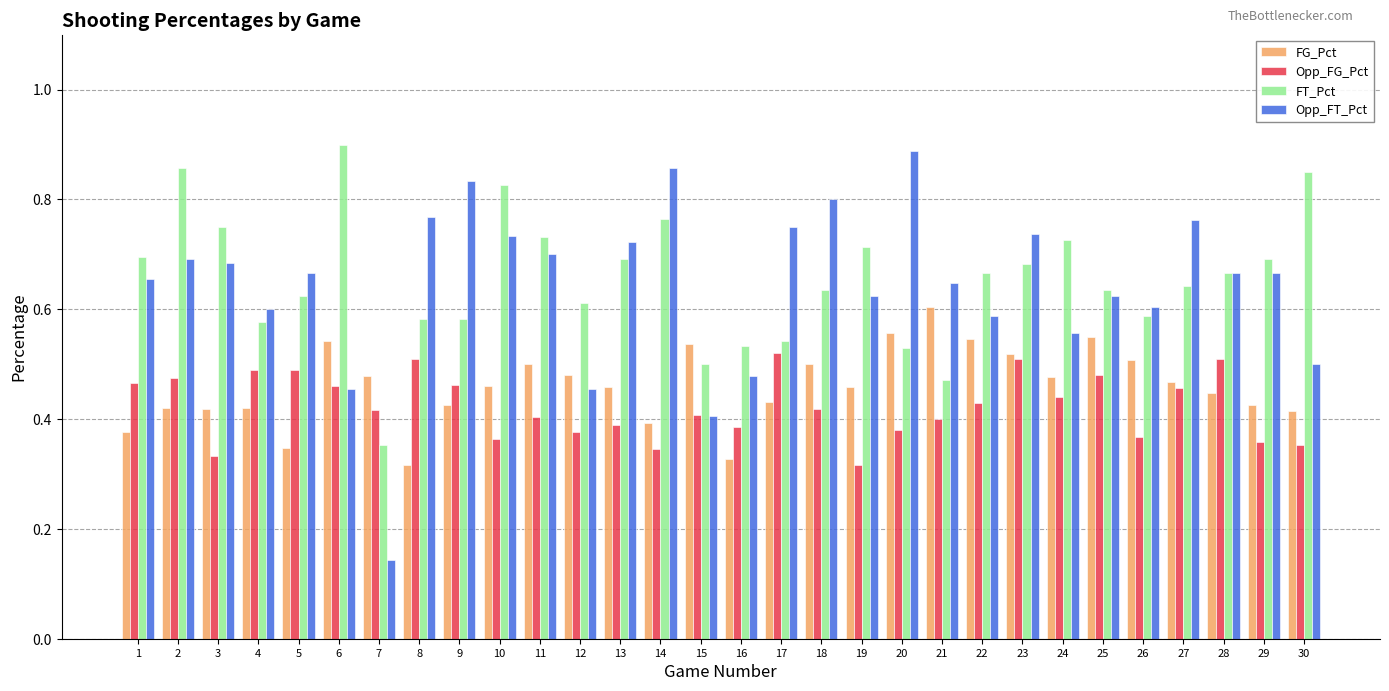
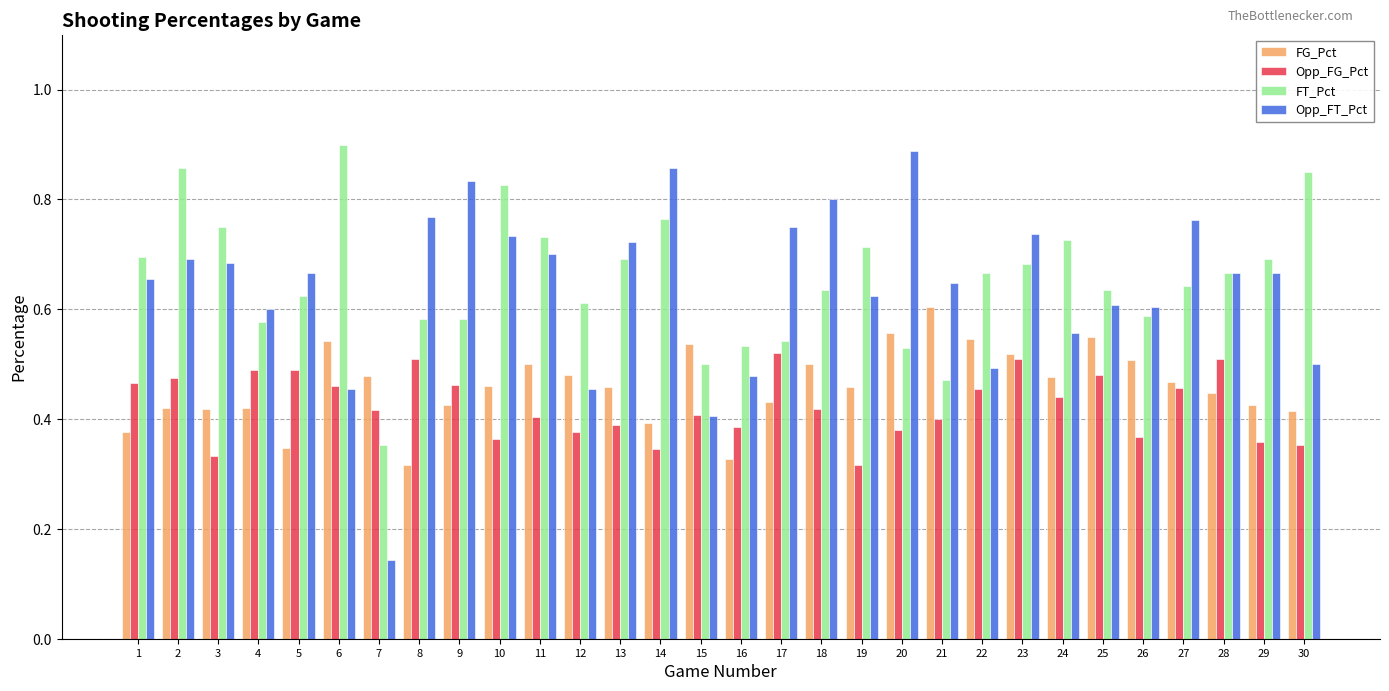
  {
    "FG_Pct": {
      "1": 0.38,
      "2": 0.42,
      "3": 0.42,
      "4": 0.42,
      "5": 0.35,
      "6": 0.54,
      "7": 0.48,
      "8": 0.32,
      "9": 0.43,
      "10": 0.46,
      "11": 0.50,
      "12": 0.48,
      "13": 0.46,
      "14": 0.39,
      "15": 0.54,
      "16": 0.33,
      "17": 0.43,
      "18": 0.50,
      "19": 0.46,
      "20": 0.56,
      "21": 0.61,
      "22": 0.55,
      "23": 0.52,
      "24": 0.48,
      "25": 0.55,
      "26": 0.51,
      "27": 0.47,
      "28": 0.45,
      "29": 0.43,
      "30": 0.42
    },
    "Opp_FG_Pct": {
      "1": 0.47,
      "2": 0.48,
      "3": 0.33,
      "4": 0.49,
      "5": 0.49,
      "6": 0.46,
      "7": 0.42,
      "8": 0.51,
      "9": 0.46,
      "10": 0.36,
      "11": 0.40,
      "12": 0.38,
      "13": 0.39,
      "14": 0.35,
      "15": 0.41,
      "16": 0.39,
      "17": 0.52,
      "18": 0.42,
      "19": 0.32,
      "20": 0.38,
      "21": 0.40,
-     "22": 0.43,
+     "22": 0.46,
      "23": 0.51,
      "24": 0.44,
      "25": 0.48,
      "26": 0.37,
      "27": 0.46,
      "28": 0.51,
      "29": 0.36,
      "30": 0.35
    },
    "FT_Pct": {
      "1": 0.70,
      "2": 0.86,
      "3": 0.75,
      "4": 0.58,
      "5": 0.63,
      "6": 0.90,
      "7": 0.35,
      "8": 0.58,
      "9": 0.58,
      "10": 0.83,
      "11": 0.73,
      "12": 0.61,
      "13": 0.69,
      "14": 0.77,
      "15": 0.50,
      "16": 0.53,
      "17": 0.54,
      "18": 0.64,
      "19": 0.71,
      "20": 0.53,
      "21": 0.47,
      "22": 0.67,
      "23": 0.68,
      "24": 0.73,
      "25": 0.64,
      "26": 0.59,
      "27": 0.64,
      "28": 0.67,
      "29": 0.69,
      "30": 0.85
    },
    "Opp_FT_Pct": {
      "1": 0.66,
      "2": 0.69,
      "3": 0.68,
      "4": 0.60,
      "5": 0.67,
      "6": 0.46,
      "7": 0.14,
      "8": 0.77,
      "9": 0.83,
      "10": 0.73,
      "11": 0.70,
      "12": 0.46,
      "13": 0.72,
      "14": 0.86,
      "15": 0.41,
      "16": 0.48,
      "17": 0.75,
      "18": 0.80,
      "19": 0.63,
      "20": 0.89,
      "21": 0.65,
-     "22": 0.59,
+     "22": 0.49,
      "23": 0.74,
      "24": 0.56,
-     "25": 0.63,
+     "25": 0.61,
      "26": 0.60,
      "27": 0.76,
      "28": 0.67,
      "29": 0.67,
      "30": 0.50
    }
  }
